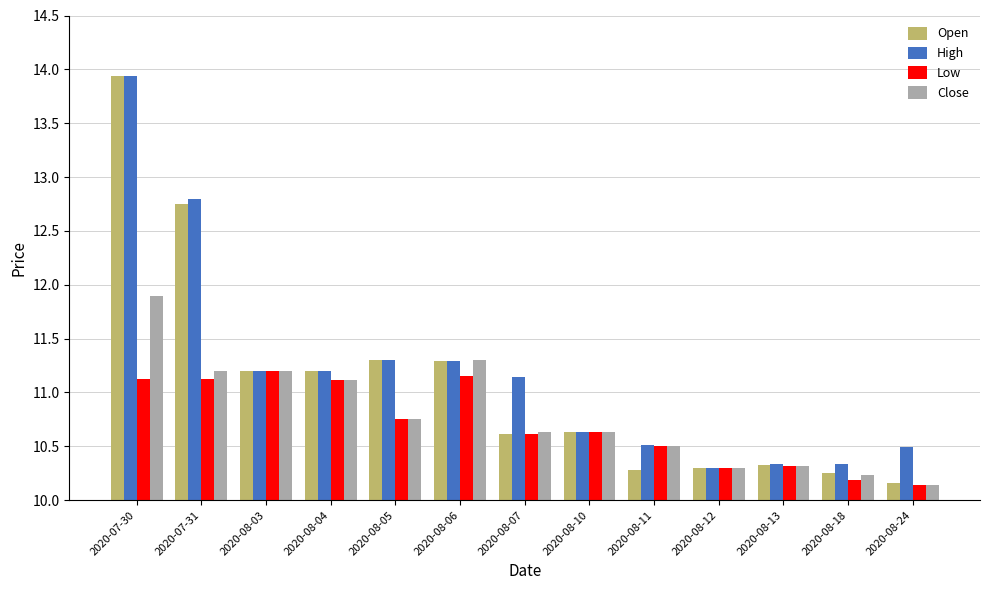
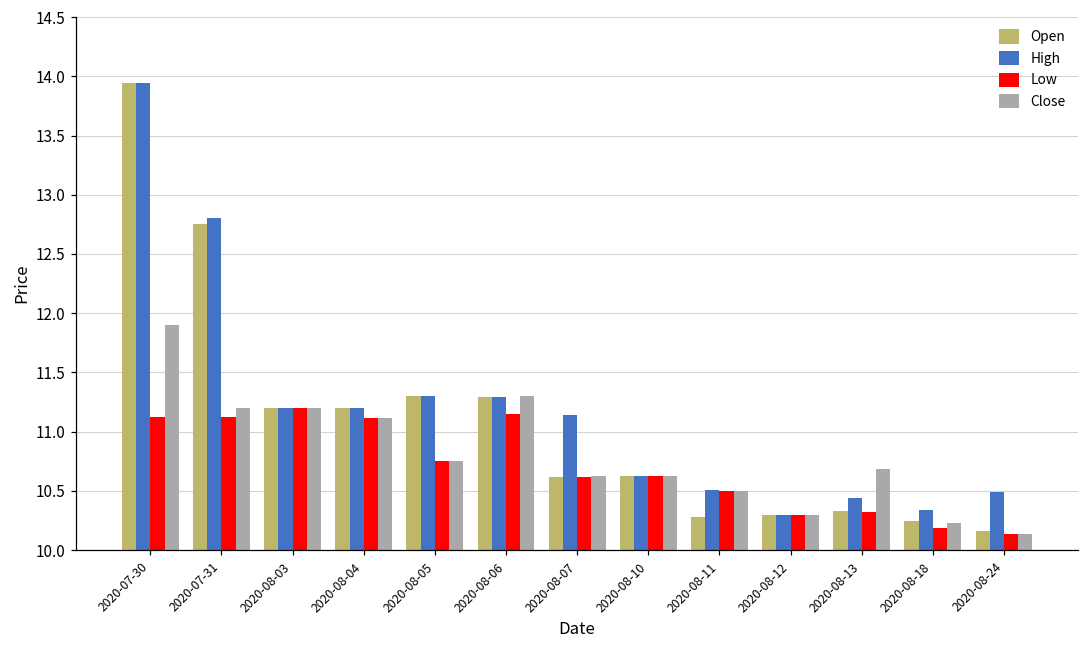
  {
    "Open": {
      "2020-07-30": 13.94,
      "2020-07-31": 12.75,
      "2020-08-03": 11.20,
      "2020-08-04": 11.20,
      "2020-08-05": 11.30,
      "2020-08-06": 11.29,
      "2020-08-07": 10.62,
      "2020-08-10": 10.63,
      "2020-08-11": 10.28,
      "2020-08-12": 10.30,
      "2020-08-13": 10.33,
      "2020-08-18": 10.25,
      "2020-08-24": 10.16
    },
    "High": {
      "2020-07-30": 13.94,
      "2020-07-31": 12.80,
      "2020-08-03": 11.20,
      "2020-08-04": 11.20,
      "2020-08-05": 11.30,
      "2020-08-06": 11.29,
      "2020-08-07": 11.14,
      "2020-08-10": 10.63,
      "2020-08-11": 10.51,
      "2020-08-12": 10.30,
-     "2020-08-13": 10.34,
+     "2020-08-13": 10.44,
      "2020-08-18": 10.34,
      "2020-08-24": 10.49
    },
    "Low": {
      "2020-07-30": 11.13,
      "2020-07-31": 11.13,
      "2020-08-03": 11.20,
      "2020-08-04": 11.12,
      "2020-08-05": 10.75,
      "2020-08-06": 11.15,
      "2020-08-07": 10.62,
      "2020-08-10": 10.63,
      "2020-08-11": 10.50,
      "2020-08-12": 10.30,
      "2020-08-13": 10.32,
      "2020-08-18": 10.19,
      "2020-08-24": 10.14
    },
    "Close": {
      "2020-07-30": 11.90,
      "2020-07-31": 11.20,
      "2020-08-03": 11.20,
      "2020-08-04": 11.12,
      "2020-08-05": 10.75,
      "2020-08-06": 11.30,
      "2020-08-07": 10.63,
      "2020-08-10": 10.63,
      "2020-08-11": 10.50,
      "2020-08-12": 10.30,
-     "2020-08-13": 10.32,
+     "2020-08-13": 10.68,
      "2020-08-18": 10.23,
      "2020-08-24": 10.14
    }
  }
